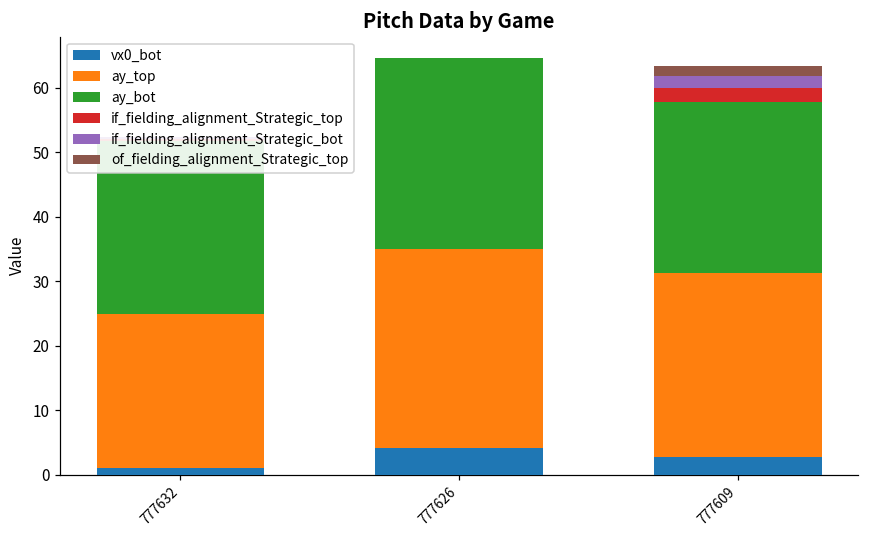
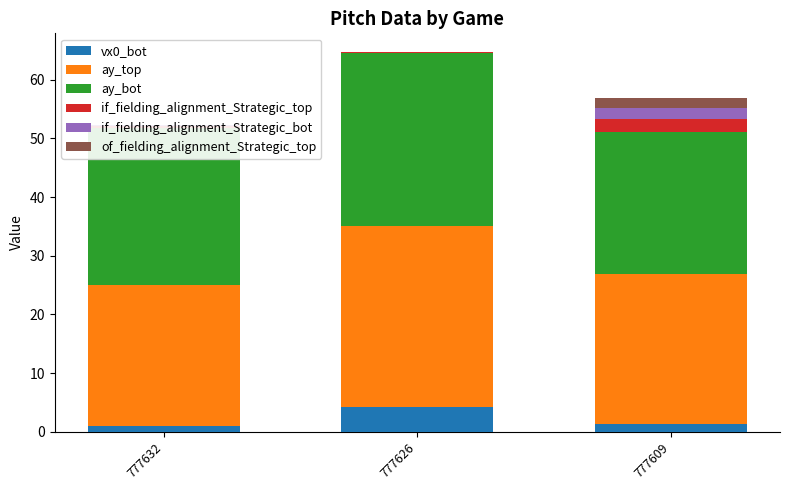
  {
    "vx0_bot": {
      "777632": 1,
      "777626": 4,
-     "777609": 3
+     "777609": 1
    },
    "ay_top": {
      "777632": 24,
      "777626": 31,
-     "777609": 29
+     "777609": 26
    },
    "ay_bot": {
      "777626": 30,
-     "777609": 26
+     "777609": 24
    },
    "if_fielding_alignment_Strategic_top": {
      "777609": 2
    },
    "if_fielding_alignment_Strategic_bot": {
      "777626": 0,
      "777609": 2
    },
    "of_fielding_alignment_Strategic_top": {
      "777609": 2
    }
  }
